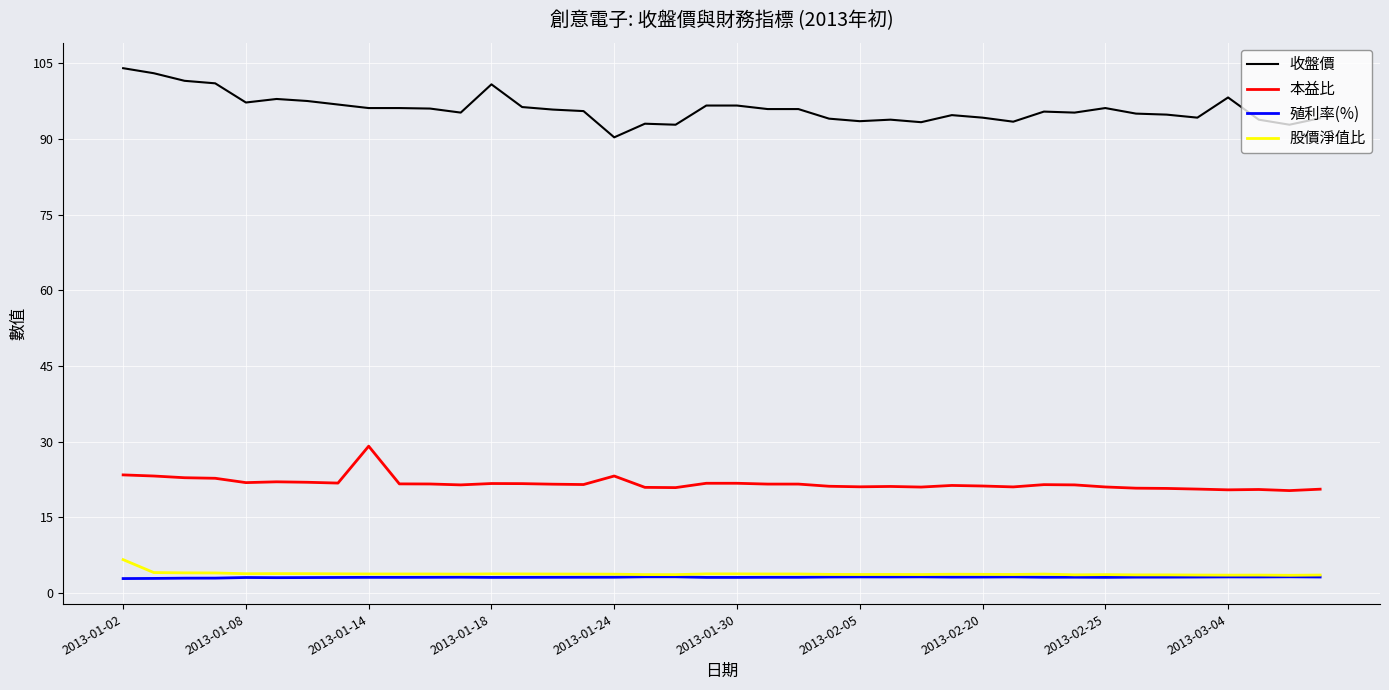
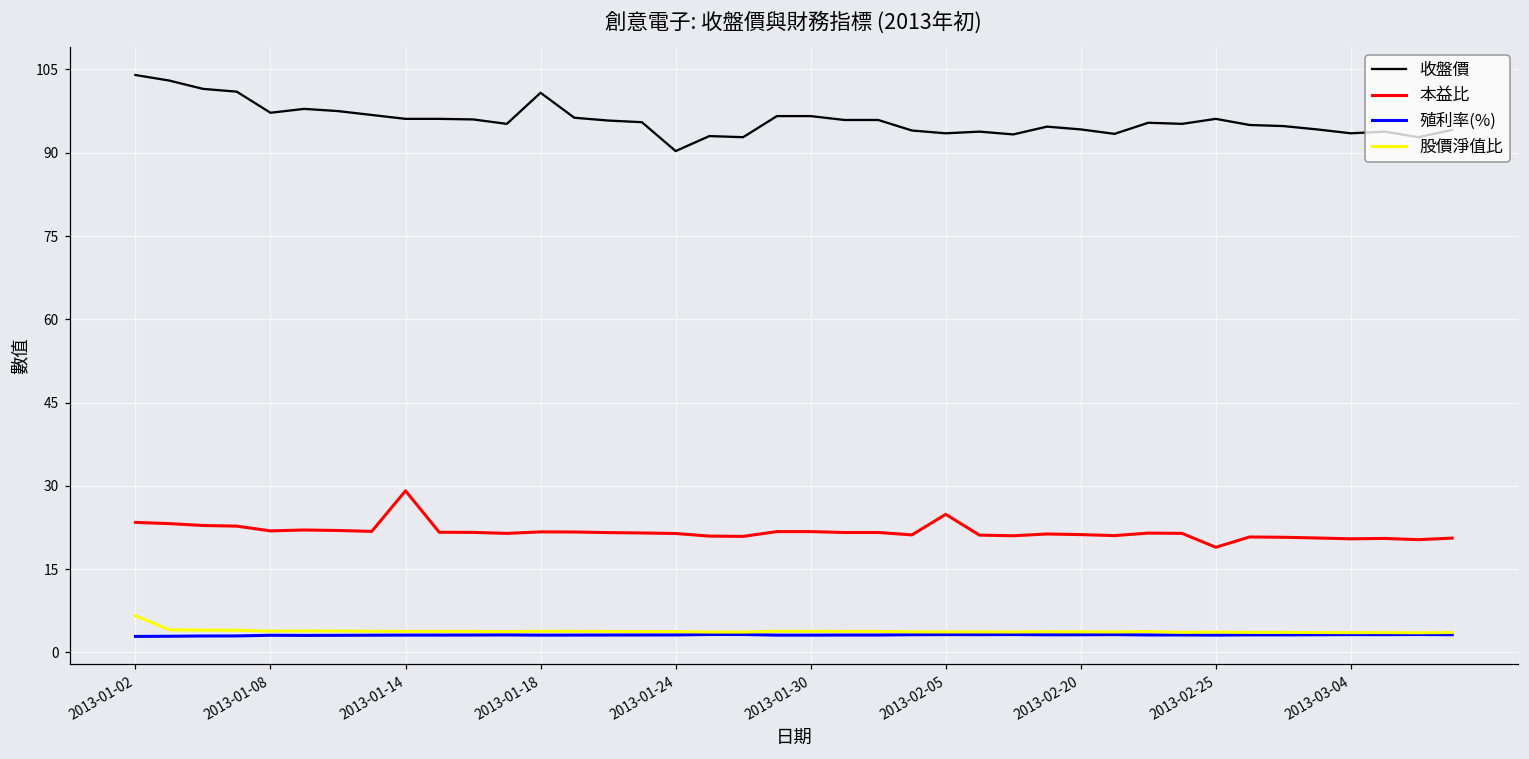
  {
    "收盤價": {
      "2013-01-02": 104,
      "2013-01-08": 97,
      "2013-01-14": 96,
      "2013-01-18": 101,
      "2013-01-24": 90,
      "2013-01-30": 97,
      "2013-02-05": 94,
      "2013-02-20": 94,
      "2013-02-25": 96,
-     "2013-03-04": 98
+     "2013-03-04": 94
    },
    "本益比": {
      "2013-01-02": 23,
      "2013-01-08": 22,
      "2013-01-14": 29,
      "2013-01-18": 22,
-     "2013-01-24": 23,
+     "2013-01-24": 21,
      "2013-01-30": 22,
-     "2013-02-05": 21,
+     "2013-02-05": 25,
      "2013-02-20": 21,
-     "2013-02-25": 21,
+     "2013-02-25": 19,
      "2013-03-04": 20
    },
    "殖利率(%)": {
      "2013-01-02": 3,
      "2013-01-08": 3,
      "2013-01-14": 3,
      "2013-01-18": 3,
      "2013-01-24": 3,
      "2013-01-30": 3,
      "2013-02-20": 3,
      "2013-02-25": 3
    },
    "股價淨值比": {
      "2013-01-02": 7,
      "2013-01-08": 4,
      "2013-01-14": 4,
      "2013-01-18": 4,
      "2013-01-24": 4,
      "2013-01-30": 4,
      "2013-02-20": 4,
      "2013-02-25": 4
    }
  }
